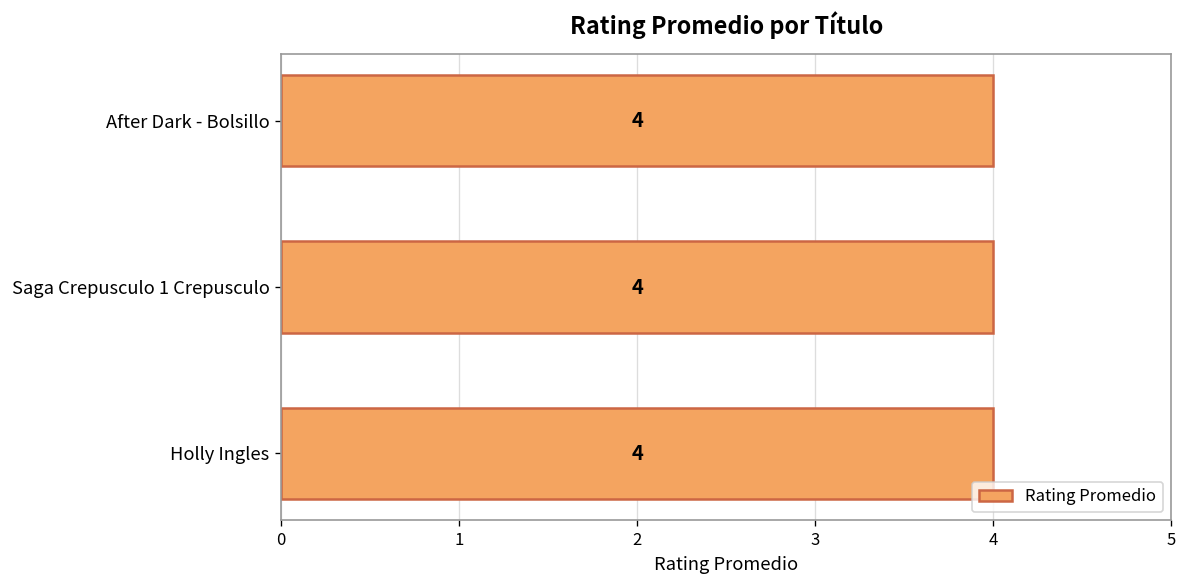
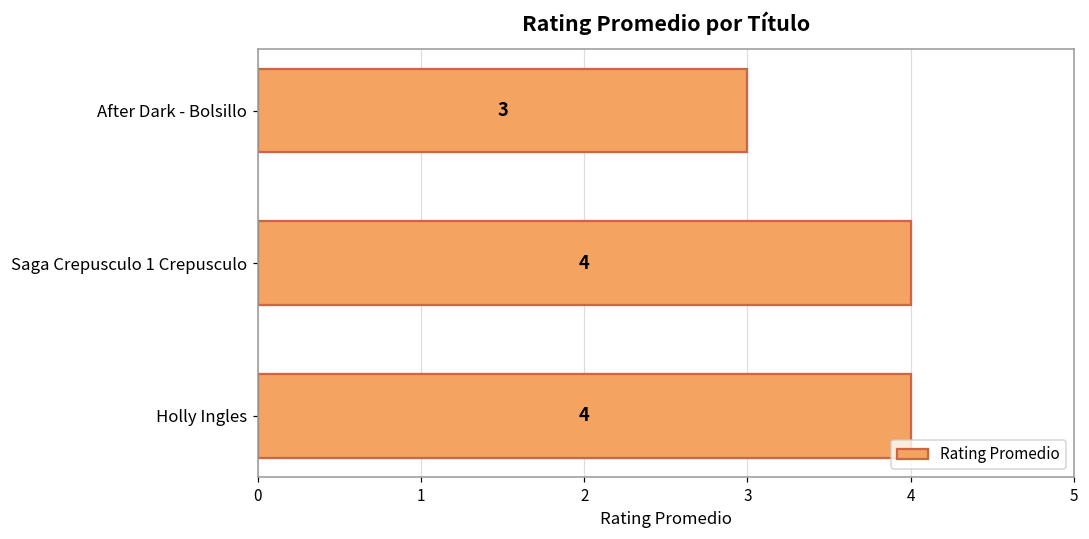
  {
-   "After Dark - Bolsillo": 4,
+   "After Dark - Bolsillo": 3,
    "Saga Crepusculo 1 Crepusculo": 4,
    "Holly Ingles": 4
  }
